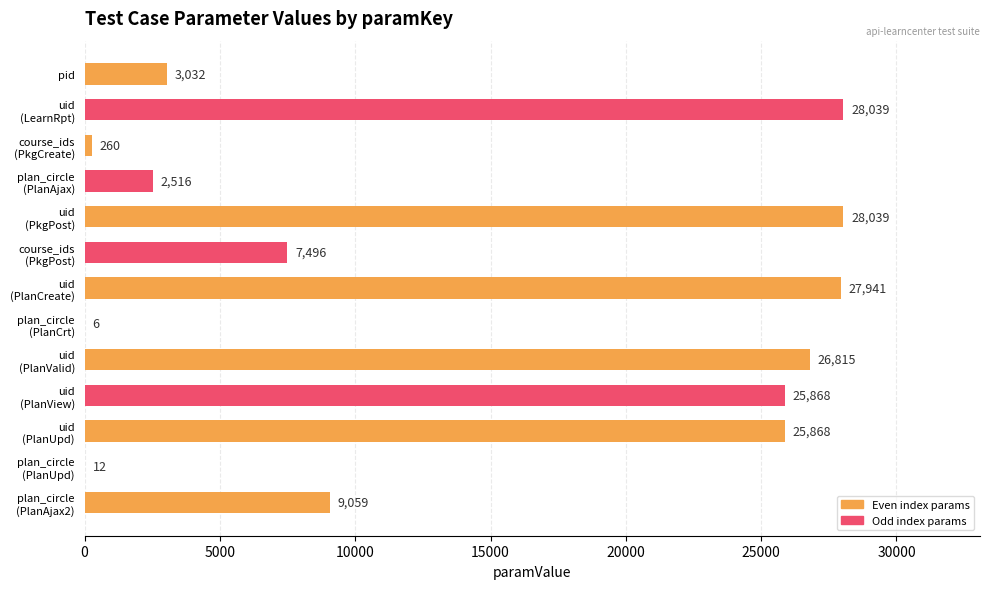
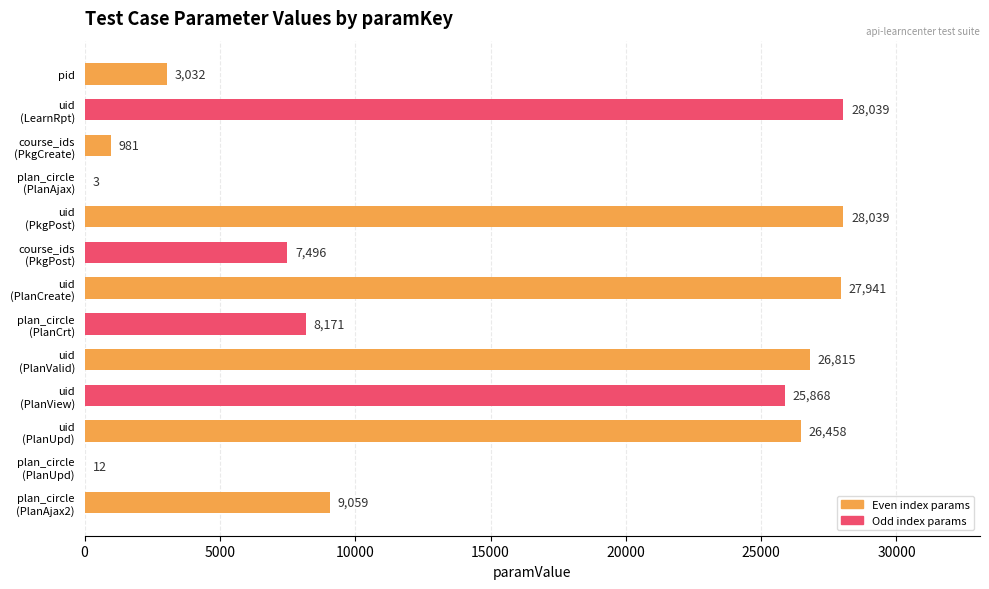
  {
    "pid": "3,032",
    "uid (LearnRpt)": "28,039",
-   "course_ids (PkgCreate)": "260",
-   "plan_circle (PlanAjax)": "2,516",
+   "course_ids (PkgCreate)": "981",
+   "plan_circle (PlanAjax)": "3",
    "uid (PkgPost)": "28,039",
    "course_ids (PkgPost)": "7,496",
    "uid (PlanCreate)": "27,941",
-   "plan_circle (PlanCrt)": "6",
+   "plan_circle (PlanCrt)": "8,171",
    "uid (PlanValid)": "26,815",
    "uid (PlanView)": "25,868",
-   "uid (PlanUpd)": "25,868",
+   "uid (PlanUpd)": "26,458",
    "plan_circle (PlanUpd)": "12",
    "plan_circle (PlanAjax2)": "9,059"
  }
